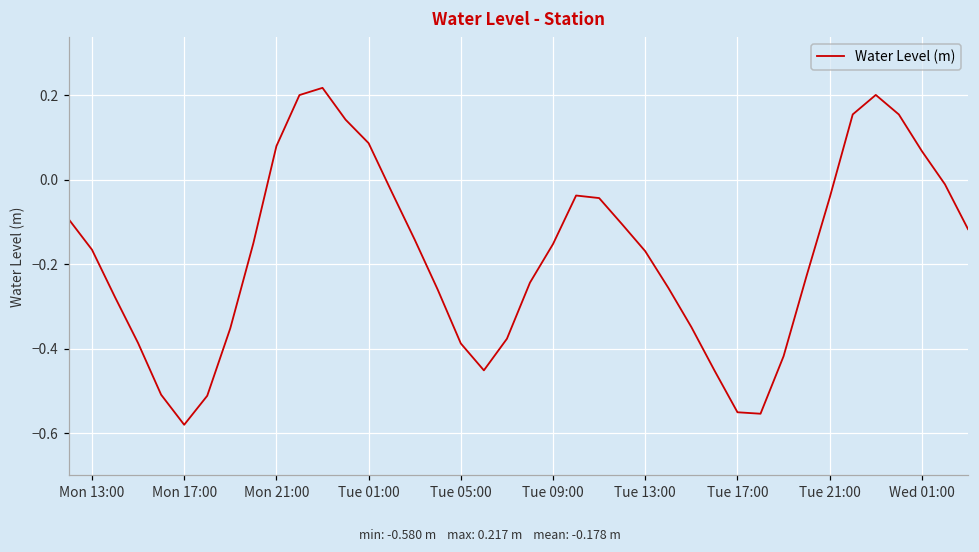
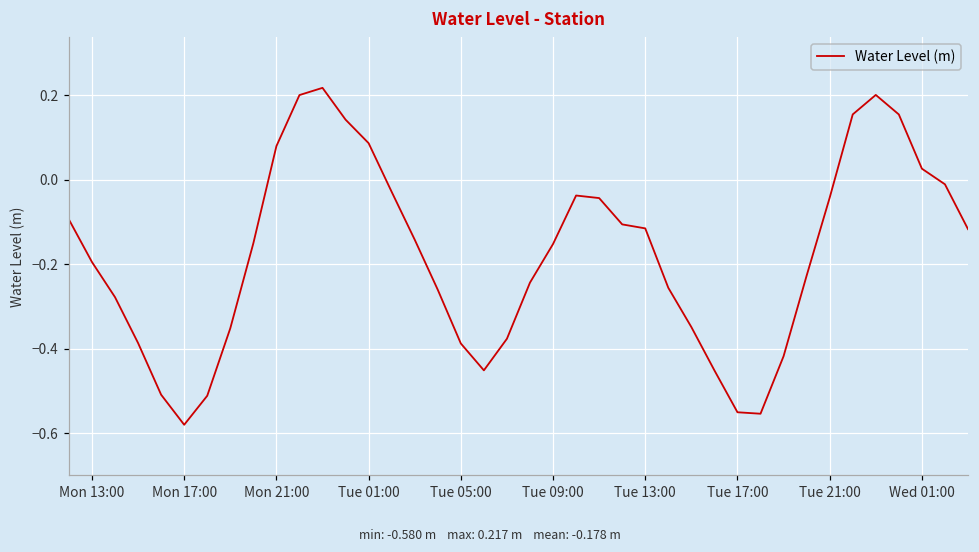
  {
-   "Mon 13:00": -0.17,
+   "Mon 13:00": -0.20,
    "Mon 17:00": -0.58,
    "Mon 21:00": 0.08,
    "Tue 01:00": 0.09,
    "Tue 05:00": -0.39,
    "Tue 09:00": -0.15,
-   "Tue 13:00": -0.17,
+   "Tue 13:00": -0.12,
    "Tue 17:00": -0.55,
    "Tue 21:00": -0.04,
-   "Wed 01:00": 0.07
+   "Wed 01:00": 0.03
  }
